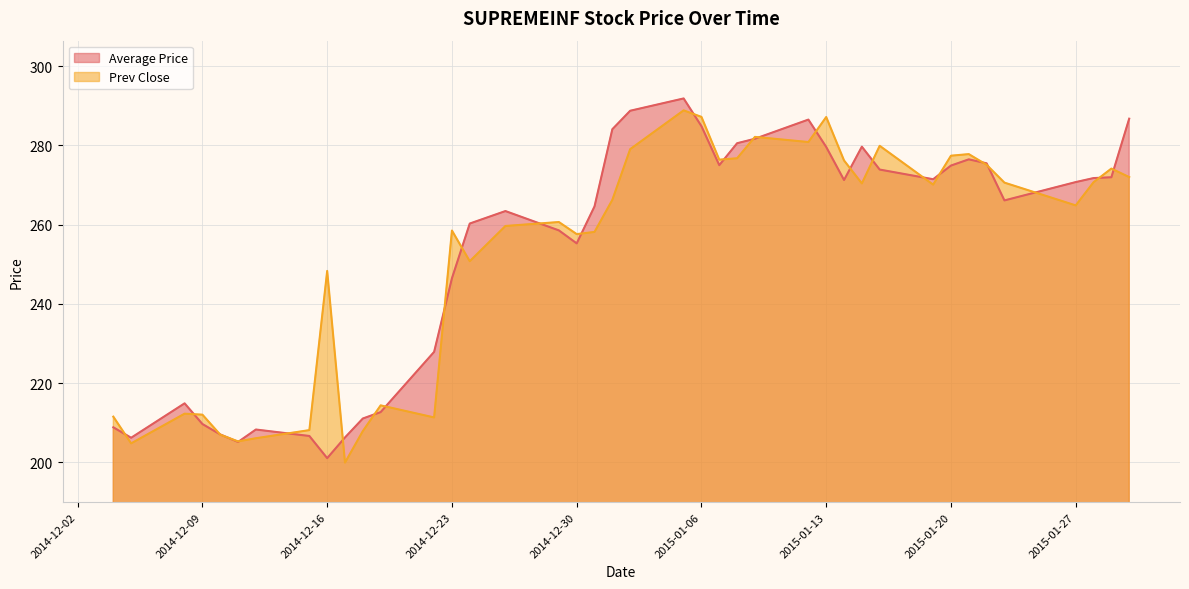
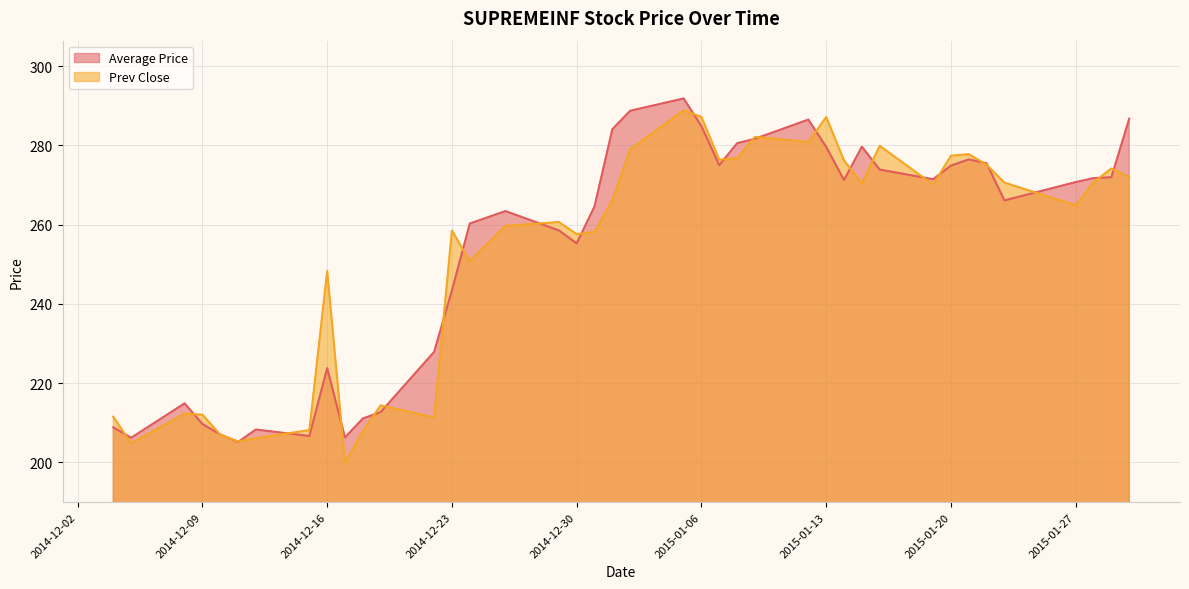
  {
    "Average Price": {
      "2014-12-09": 210,
-     "2014-12-16": 201,
-     "2014-12-23": 246,
+     "2014-12-16": 224,
+     "2014-12-23": 243,
      "2014-12-30": 255,
      "2015-01-06": 285,
      "2015-01-13": 280,
      "2015-01-20": 275,
      "2015-01-27": 271
    },
    "Prev Close": {
      "2014-12-09": 212,
      "2014-12-16": 248,
      "2014-12-23": 259,
      "2014-12-30": 258,
      "2015-01-06": 287,
      "2015-01-13": 287,
      "2015-01-20": 277,
      "2015-01-27": 265
    }
  }
